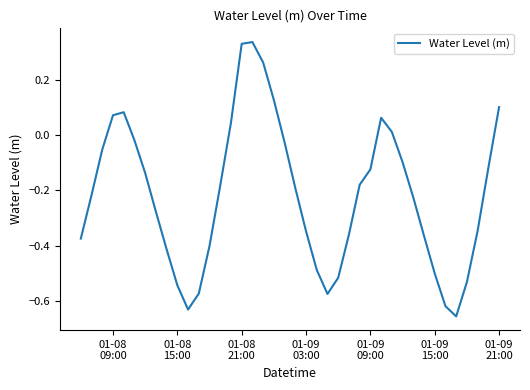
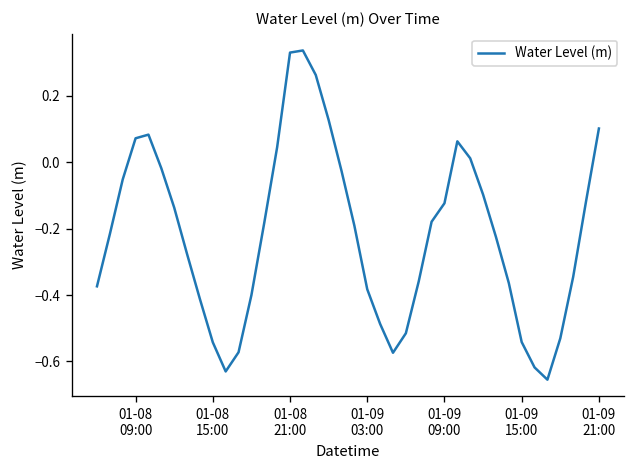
  {
    "01-08 09:00": 0.07,
    "01-08 15:00": -0.54,
    "01-08 21:00": 0.33,
-   "01-09 03:00": -0.35,
+   "01-09 03:00": -0.38,
    "01-09 09:00": -0.12,
-   "01-09 15:00": -0.50,
+   "01-09 15:00": -0.54,
    "01-09 21:00": 0.10
  }
